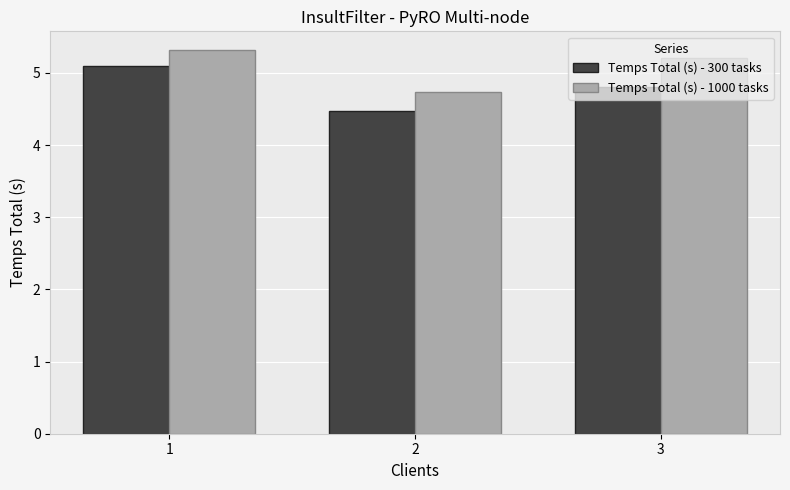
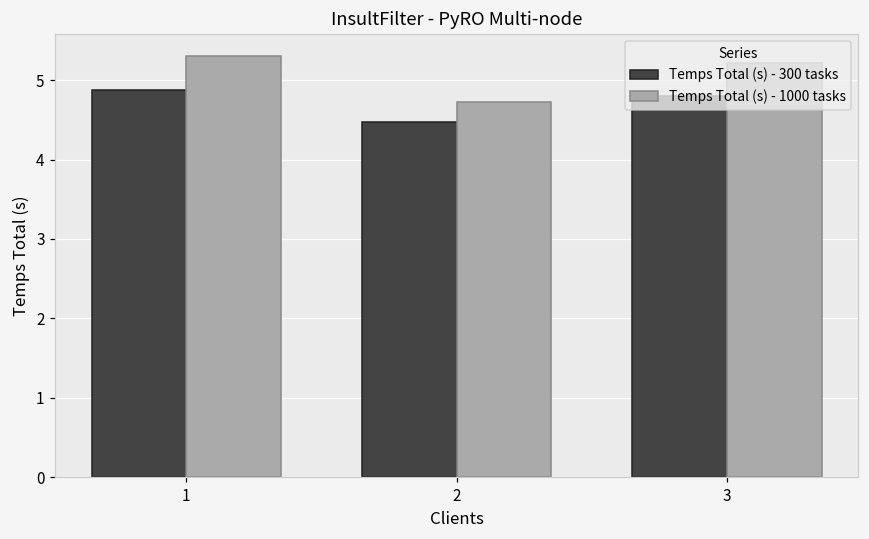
  {
    "Temps Total (s) - 300 tasks": {
-     "1": 5.1,
+     "1": 4.9,
      "2": 4.5
    },
    "Temps Total (s) - 1000 tasks": {
      "1": 5.3,
      "2": 4.7
    }
  }
